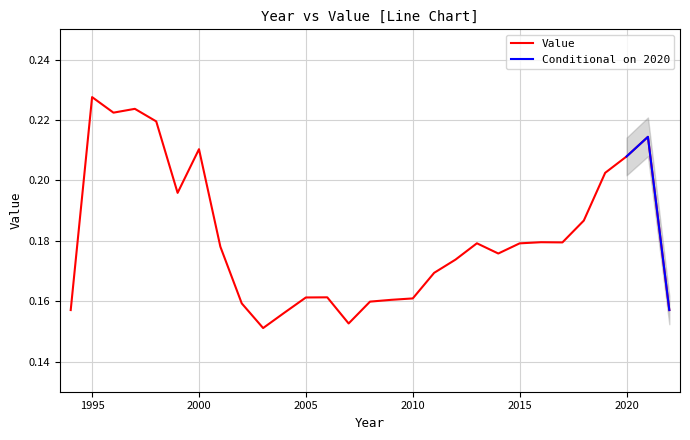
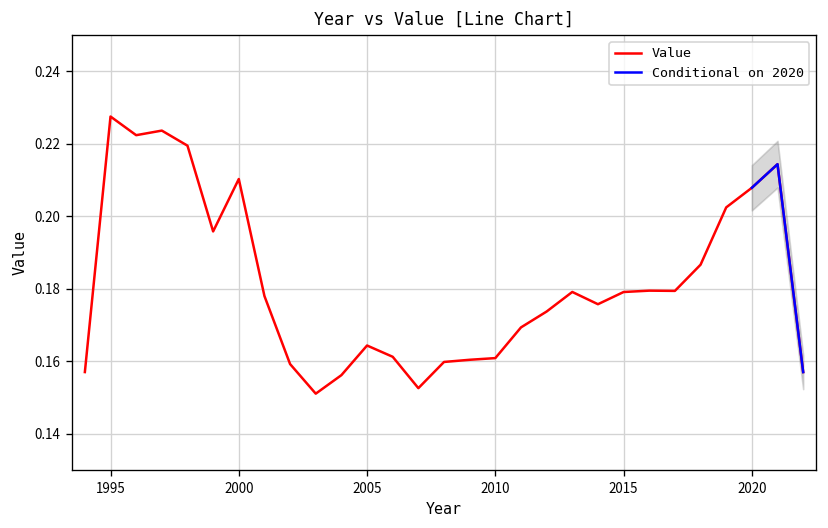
  {
    "Value": {
      "1995": 0.228,
      "2000": 0.210,
-     "2005": 0.161,
+     "2005": 0.164,
      "2010": 0.161,
      "2015": 0.179
    }
  }
